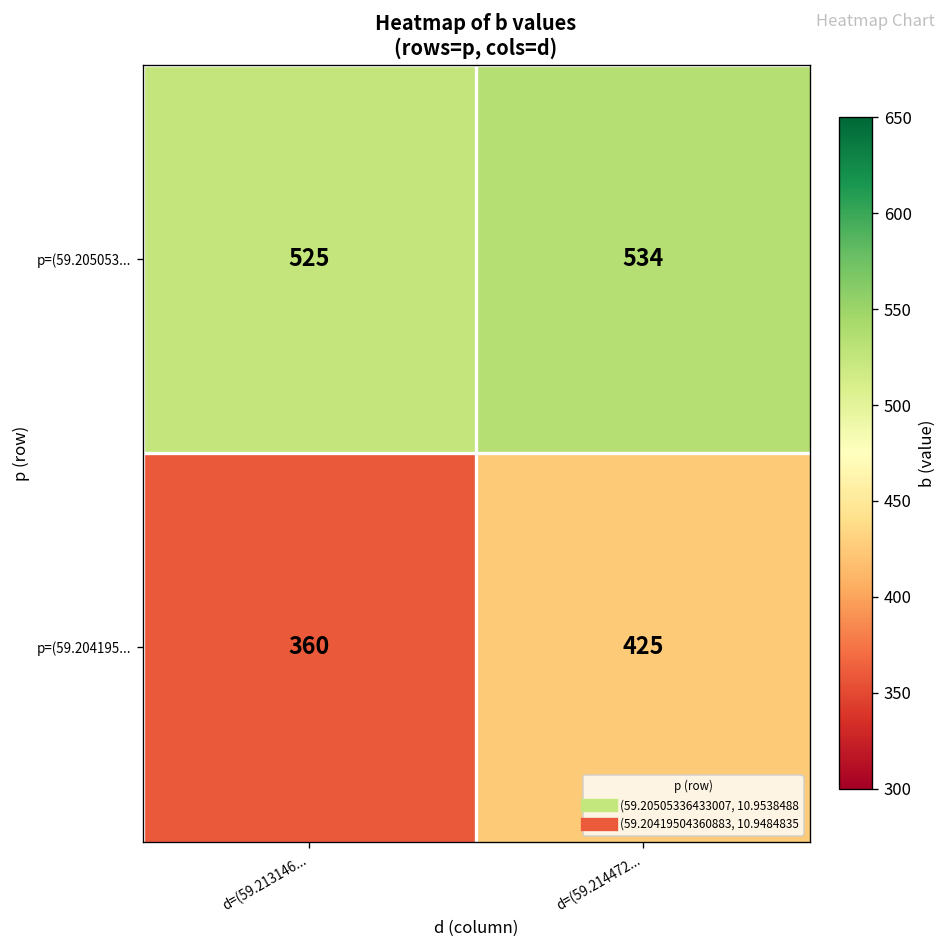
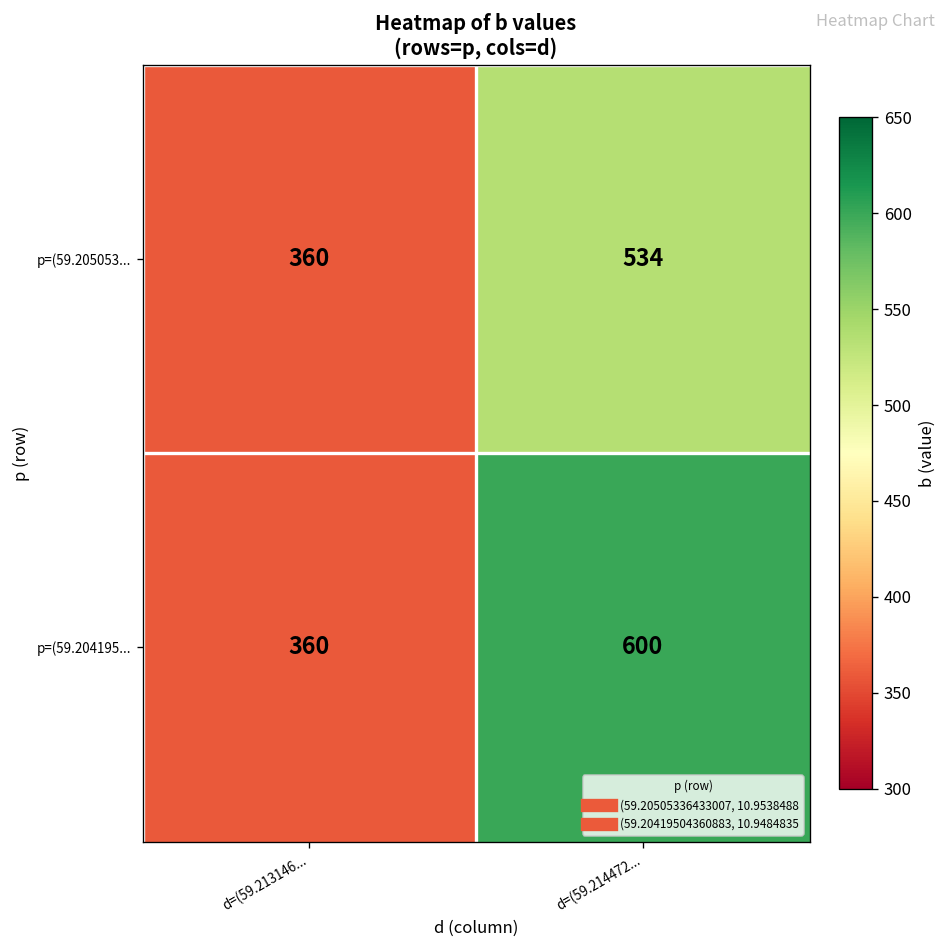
  {
    "p=(59.205053...": {
-     "d=(59.213146...": 525,
+     "d=(59.213146...": 360,
      "d=(59.214472...": 534
    },
    "p=(59.204195...": {
      "d=(59.213146...": 360,
-     "d=(59.214472...": 425
+     "d=(59.214472...": 600
    }
  }
